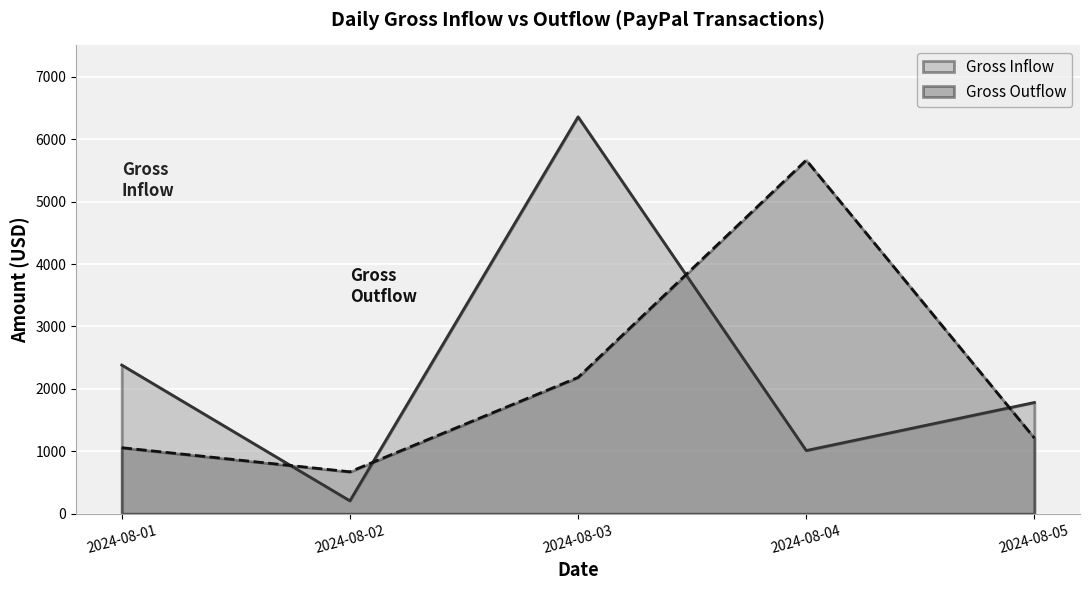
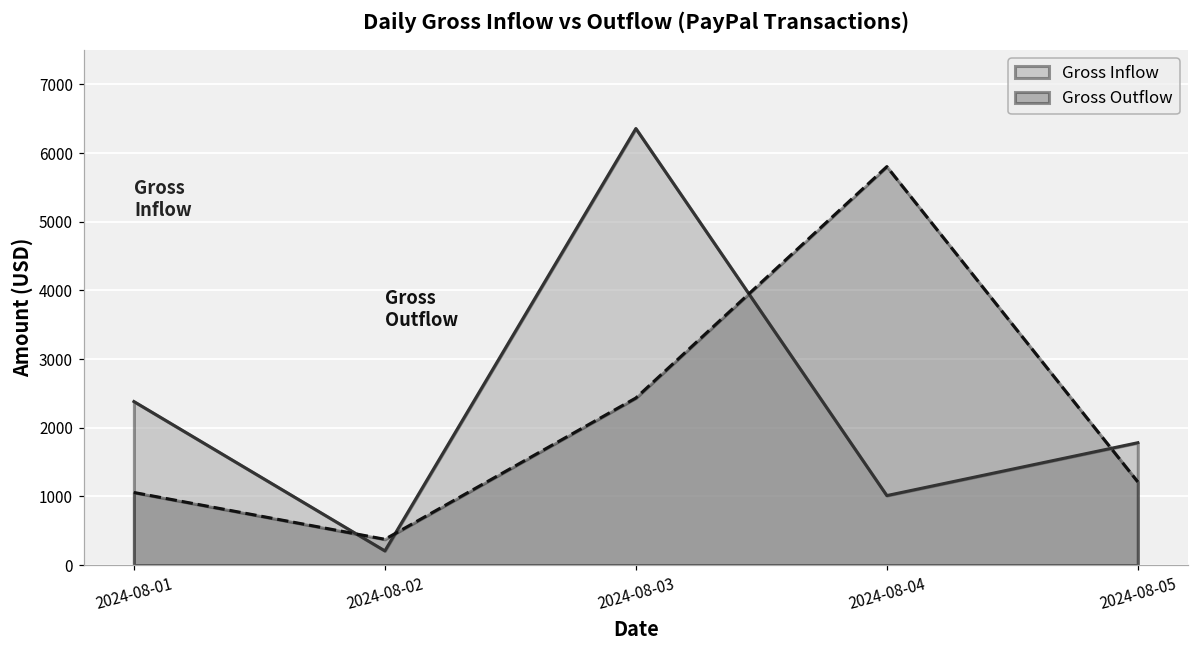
  {
    "Gross Inflow": {
      "2024-08-01": 2400,
      "2024-08-02": 200,
      "2024-08-03": 6400,
      "2024-08-04": 1000,
      "2024-08-05": 1800
    },
    "Gross Outflow": {
      "2024-08-01": 1100,
-     "2024-08-02": 700,
-     "2024-08-03": 2200,
-     "2024-08-04": 5700,
+     "2024-08-02": 400,
+     "2024-08-03": 2400,
+     "2024-08-04": 5800,
      "2024-08-05": 1200
    }
  }
